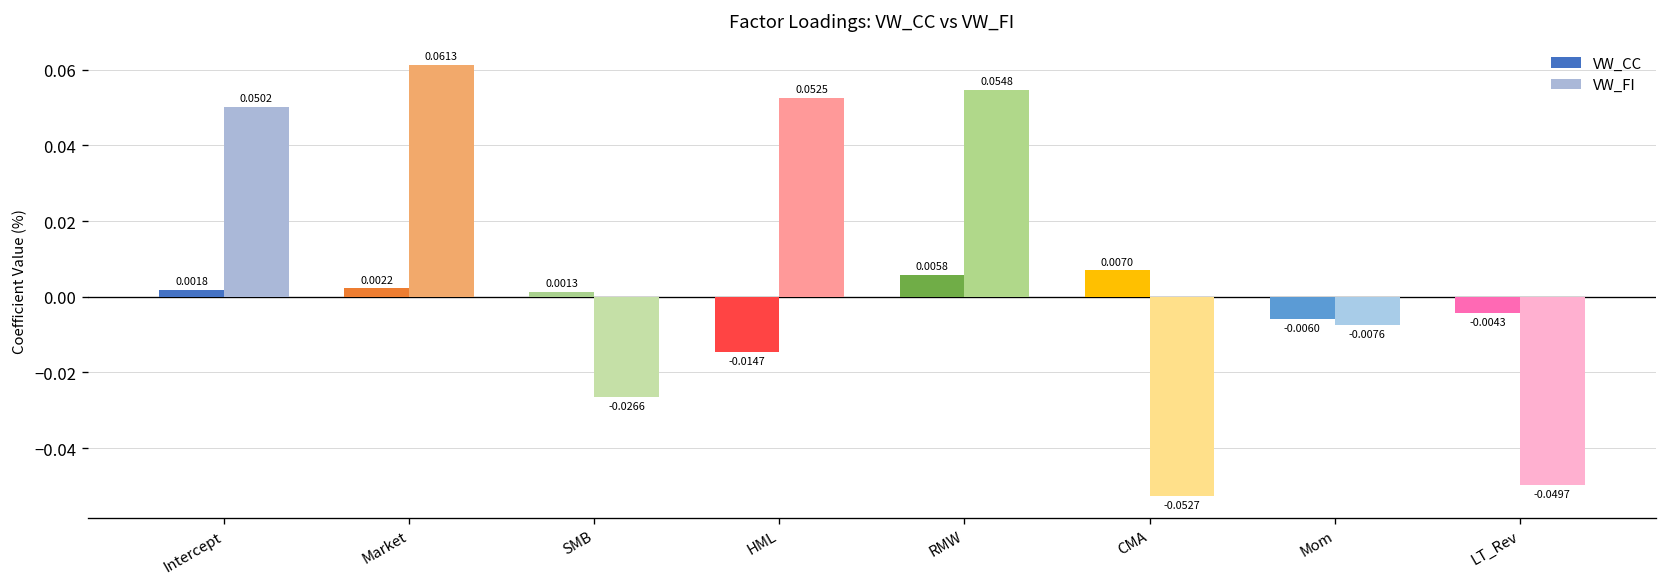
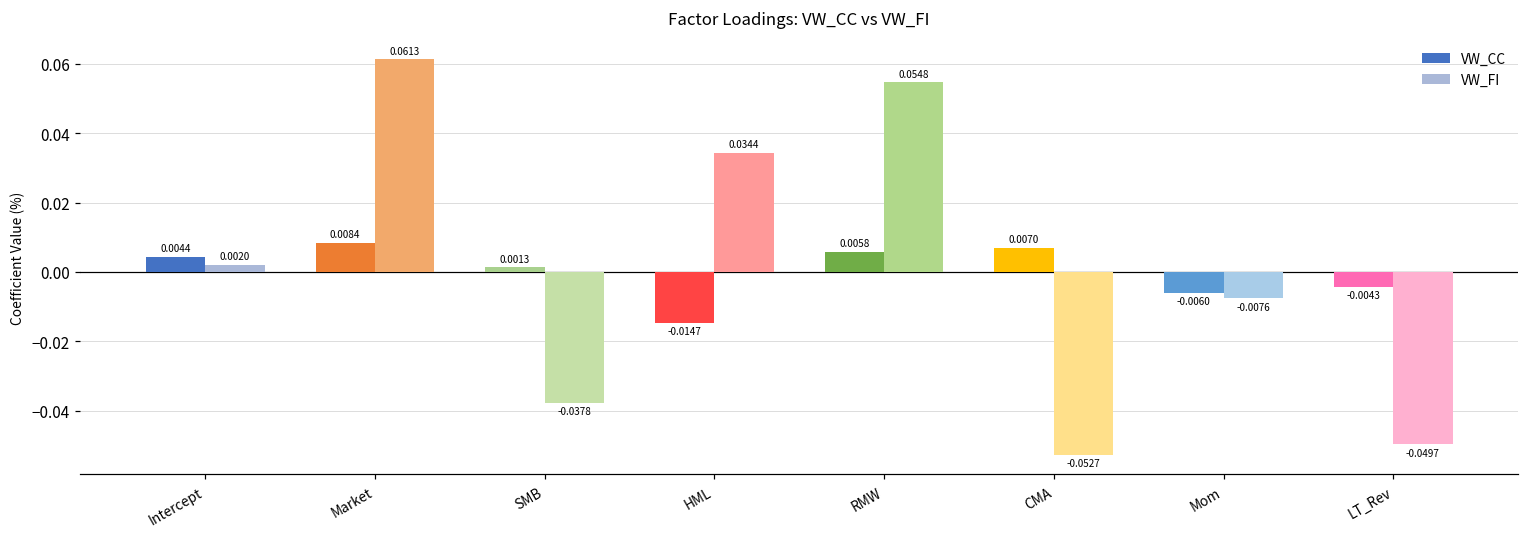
  {
    "VW_CC": {
-     "Intercept": 0.0018,
-     "Market": 0.0022,
+     "Intercept": 0.0044,
+     "Market": 0.0084,
      "SMB": 0.0013,
      "HML": -0.0147,
      "RMW": 0.0058,
      "CMA": 0.0070,
      "Mom": -0.0060,
      "LT_Rev": -0.0043
    },
    "VW_FI": {
-     "Intercept": 0.0502,
+     "Intercept": 0.0020,
      "Market": 0.0613,
-     "SMB": -0.0266,
-     "HML": 0.0525,
+     "SMB": -0.0378,
+     "HML": 0.0344,
      "RMW": 0.0548,
      "CMA": -0.0527,
      "Mom": -0.0076,
      "LT_Rev": -0.0497
    }
  }
